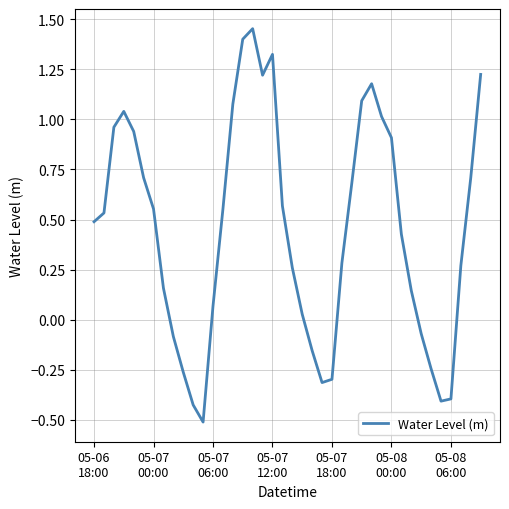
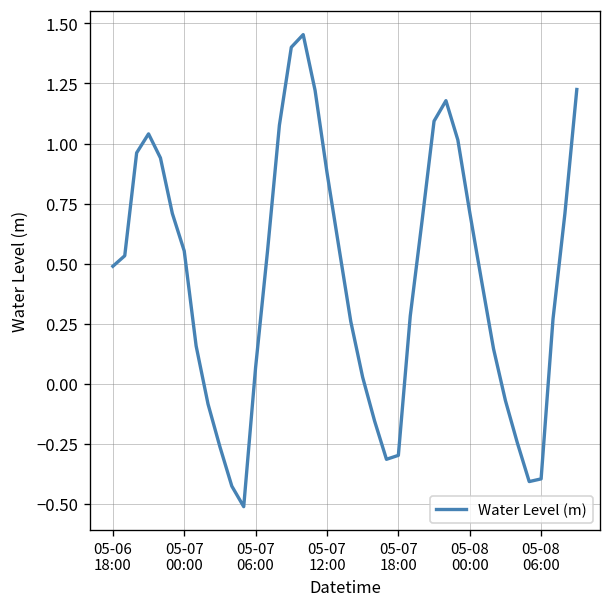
  {
    "05-06 18:00": 0.49,
    "05-07 00:00": 0.55,
    "05-07 06:00": 0.07,
-   "05-07 12:00": 1.32,
+   "05-07 12:00": 0.88,
    "05-07 18:00": -0.30,
-   "05-08 00:00": 0.91,
+   "05-08 00:00": 0.71,
    "05-08 06:00": -0.40
  }
